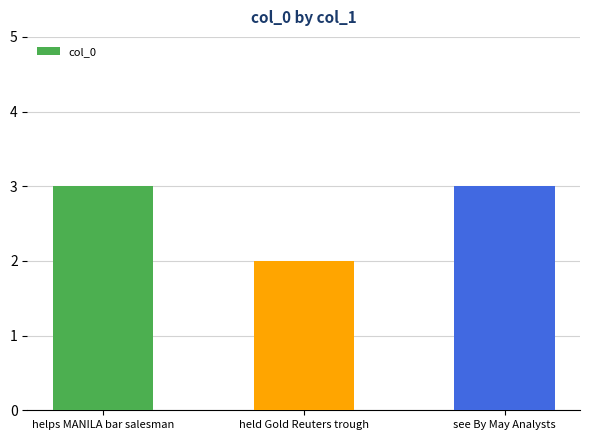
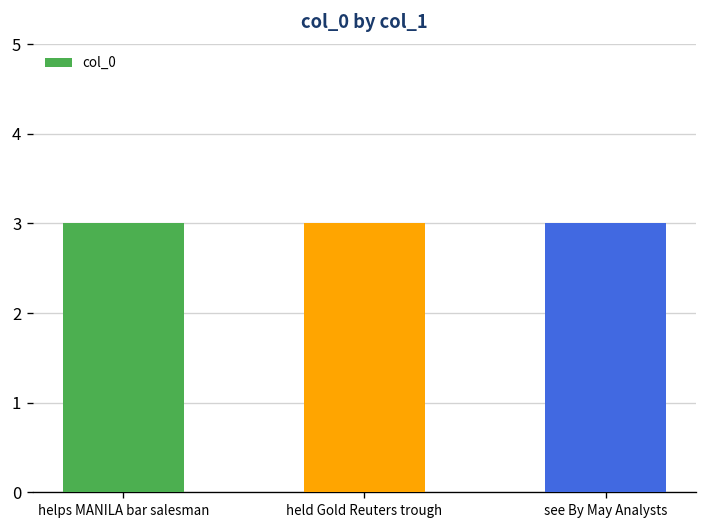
  {
    "helps MANILA bar salesman": 3,
-   "held Gold Reuters trough": 2,
+   "held Gold Reuters trough": 3,
    "see By May Analysts": 3
  }
